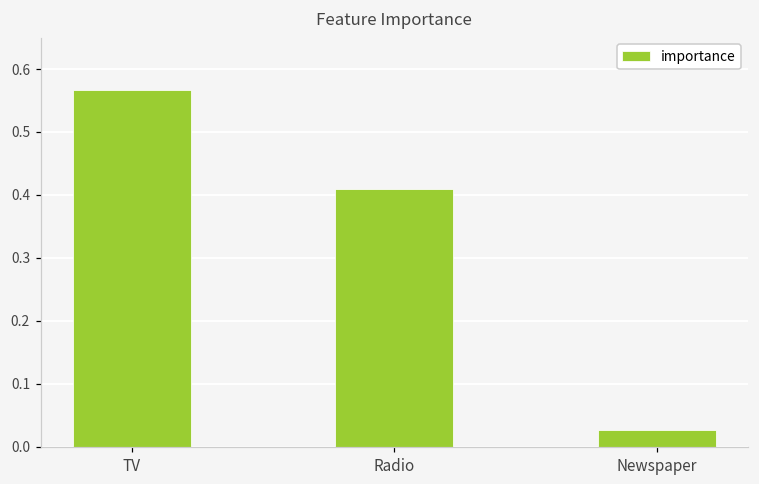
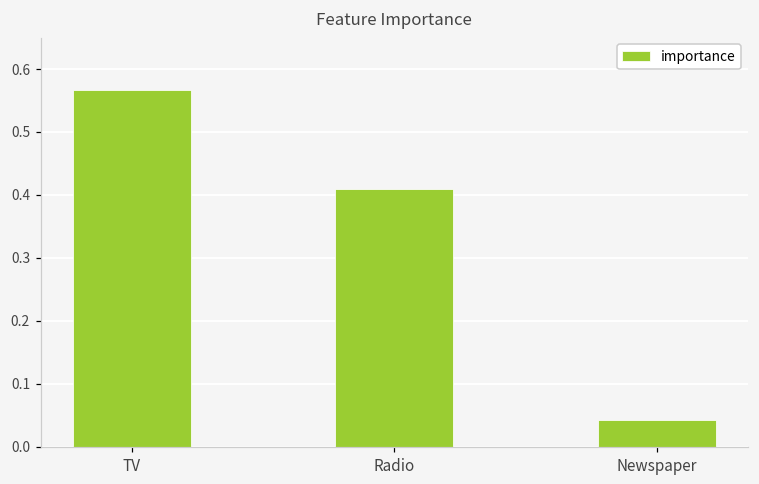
  {
    "TV": 0.57,
    "Radio": 0.41,
-   "Newspaper": 0.03
+   "Newspaper": 0.04
  }
